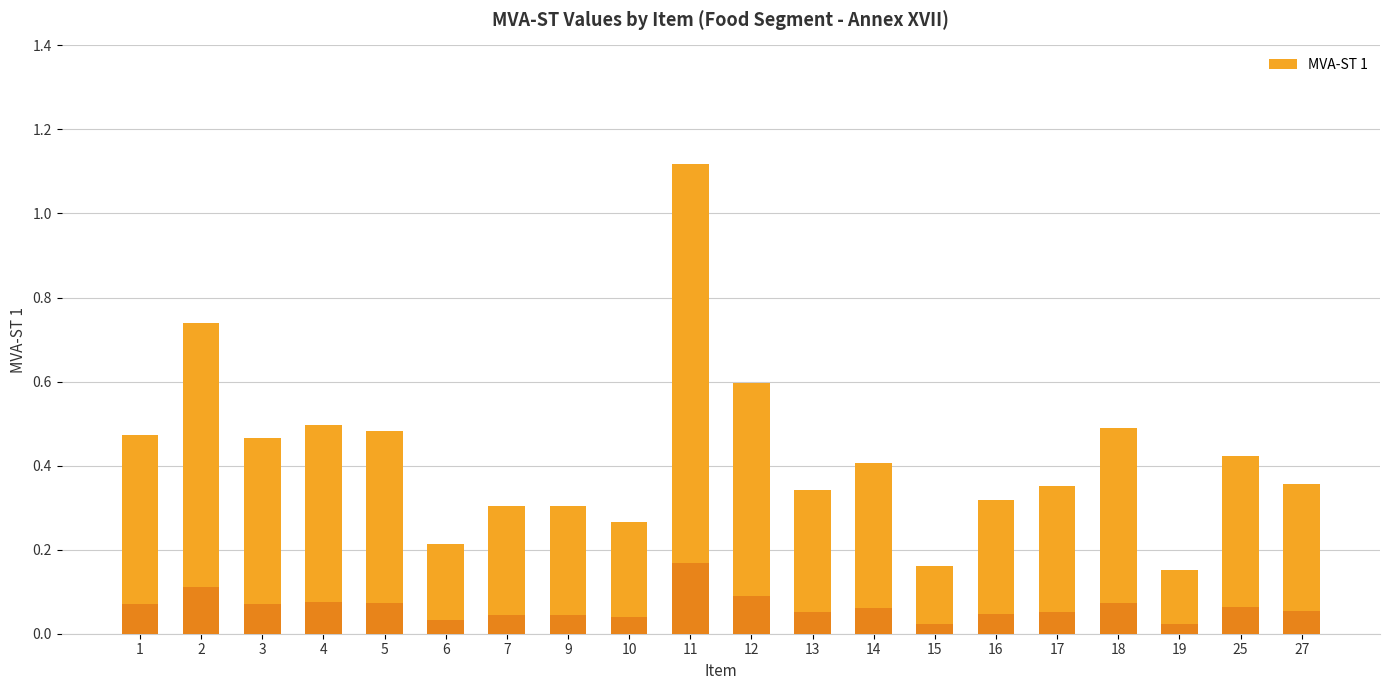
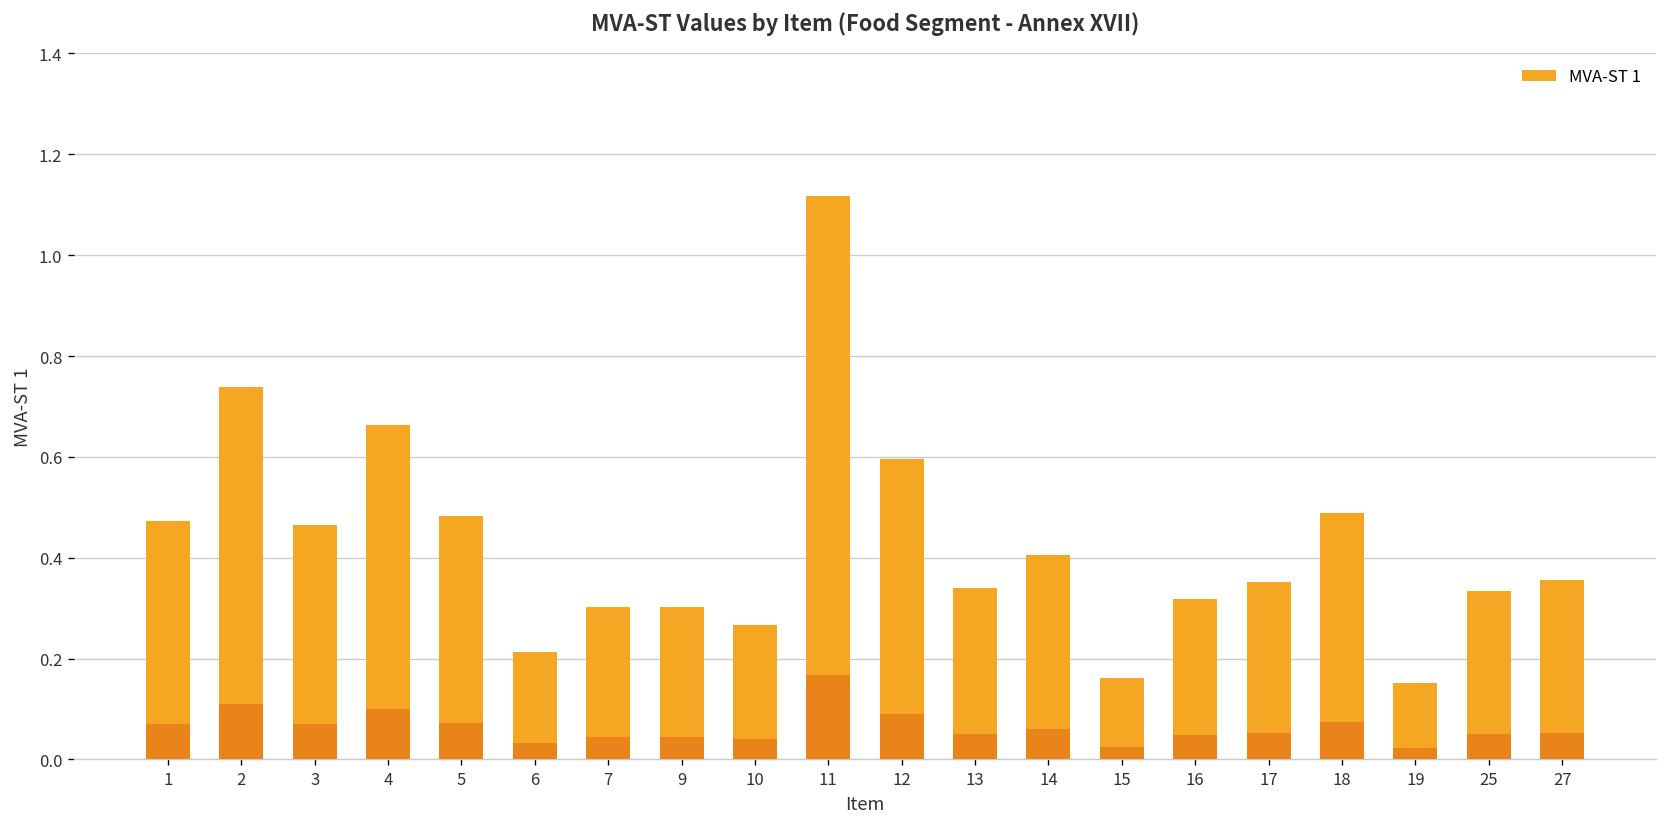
  {
    "1": 0.47,
    "2": 0.74,
    "3": 0.46,
-   "4": 0.50,
+   "4": 0.66,
    "5": 0.48,
    "6": 0.21,
    "7": 0.30,
    "9": 0.30,
    "10": 0.27,
    "11": 1.12,
    "12": 0.60,
    "13": 0.34,
    "14": 0.41,
    "15": 0.16,
    "16": 0.32,
    "17": 0.35,
    "18": 0.49,
    "19": 0.15,
-   "25": 0.42,
+   "25": 0.33,
    "27": 0.36
  }
